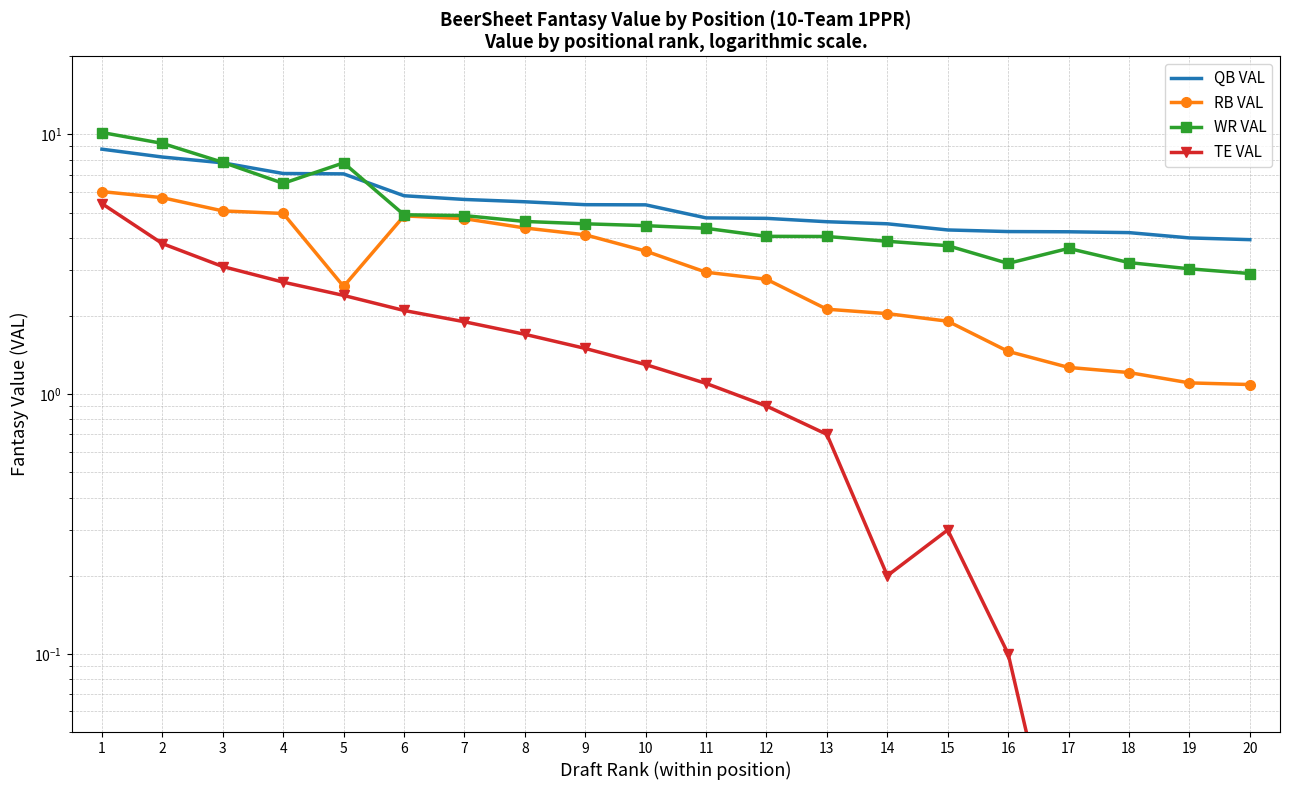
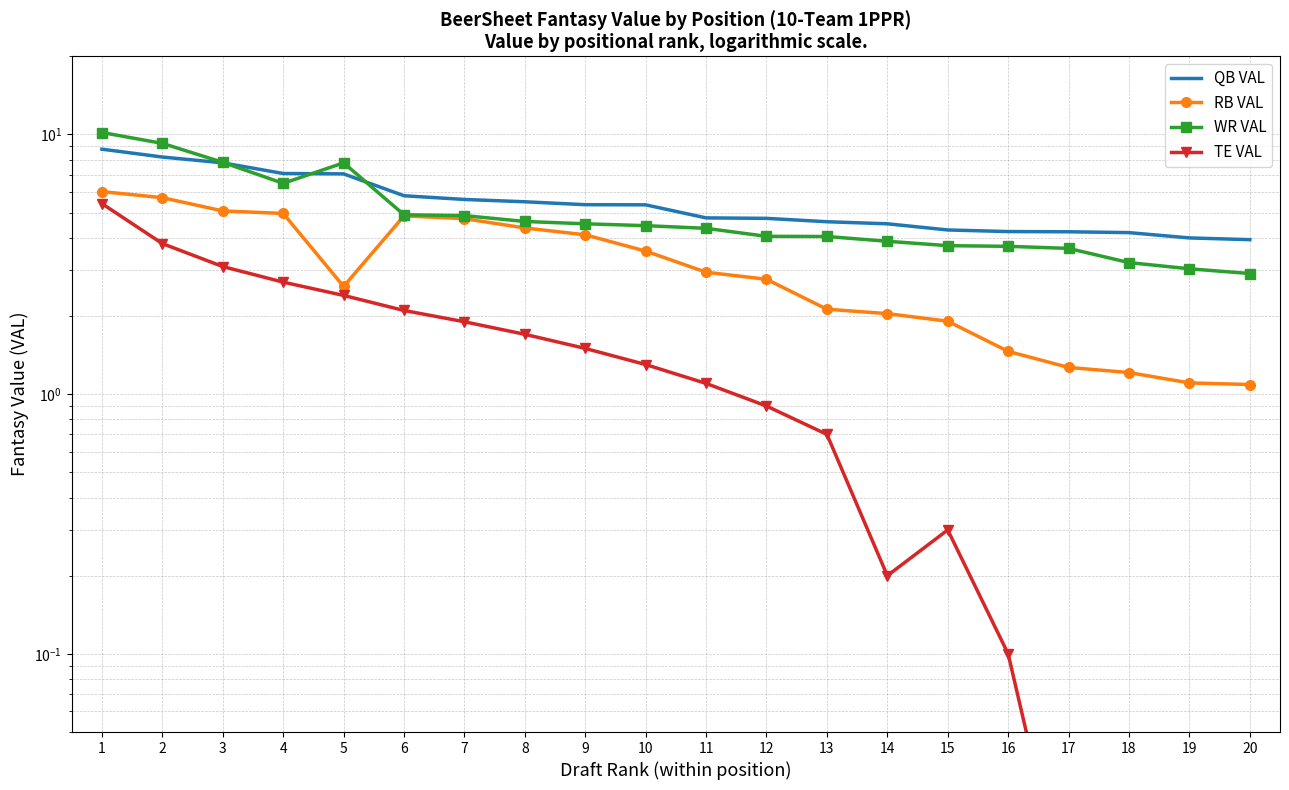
  {
    "QB VAL": {
      "1": 8.8,
      "2": 8.2,
      "4": 7.1,
      "5": 7.1,
      "6": 5.8,
      "7": 5.6,
      "8": 5.5,
      "9": 5.4,
      "10": 5.4,
      "11": 4.8,
      "12": 4.8,
      "13": 4.6,
      "14": 4.5,
      "15": 4.3,
      "16": 4.2,
      "17": 4.2,
      "18": 4.2,
      "19": 4.0,
      "20": 3.9
    },
    "RB VAL": {
      "1": 6.0,
      "2": 5.7,
      "3": 5.1,
      "4": 5.0,
      "5": 2.6,
      "7": 4.7,
      "8": 4.4,
      "9": 4.1,
      "10": 3.6,
      "11": 2.9,
      "12": 2.8,
      "13": 2.1,
      "14": 2.0,
      "15": 1.9,
      "16": 1.5,
      "17": 1.3,
      "18": 1.2,
      "19": 1.1,
      "20": 1.1
    },
    "WR VAL": {
      "1": 10.2,
      "2": 9.2,
      "4": 6.5,
      "5": 7.8,
      "7": 4.9,
      "8": 4.6,
      "9": 4.5,
      "10": 4.5,
      "11": 4.4,
      "12": 4.1,
      "13": 4.0,
      "14": 3.9,
      "15": 3.7,
-     "16": 3.2,
+     "16": 3.7,
      "17": 3.6,
      "18": 3.2,
      "19": 3.0,
      "20": 2.9
    },
    "TE VAL": {
      "1": 5.4,
      "2": 3.8,
      "3": 3.1,
      "4": 2.7,
      "5": 2.4,
      "6": 2.1,
      "7": 1.9,
      "8": 1.7,
      "9": 1.5,
      "10": 1.3,
      "11": 1.1,
      "12": 0.9,
      "13": 0.7,
      "14": 0.2,
      "15": 0.3,
      "16": 0.1
    }
  }
